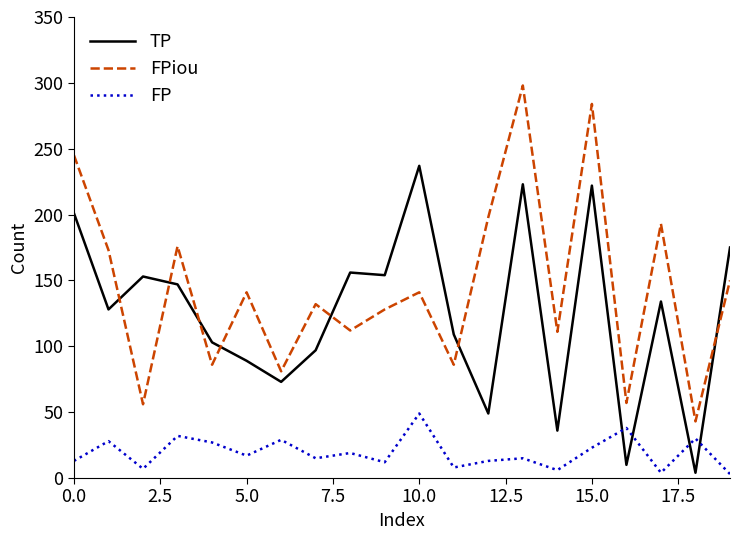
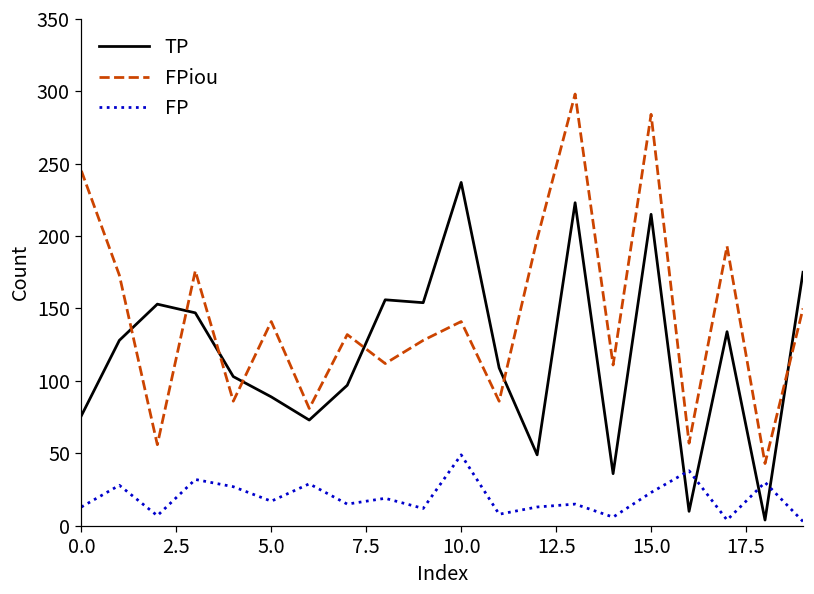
  {
    "TP": {
-     "0.0": 201,
+     "0.0": 76,
      "5.0": 89,
      "10.0": 237,
-     "15.0": 222
+     "15.0": 215
    },
    "FPiou": {
      "0.0": 245,
      "5.0": 141,
      "10.0": 141,
      "15.0": 284
    },
    "FP": {
      "0.0": 13,
      "5.0": 17,
      "10.0": 49,
      "15.0": 23
    }
  }
